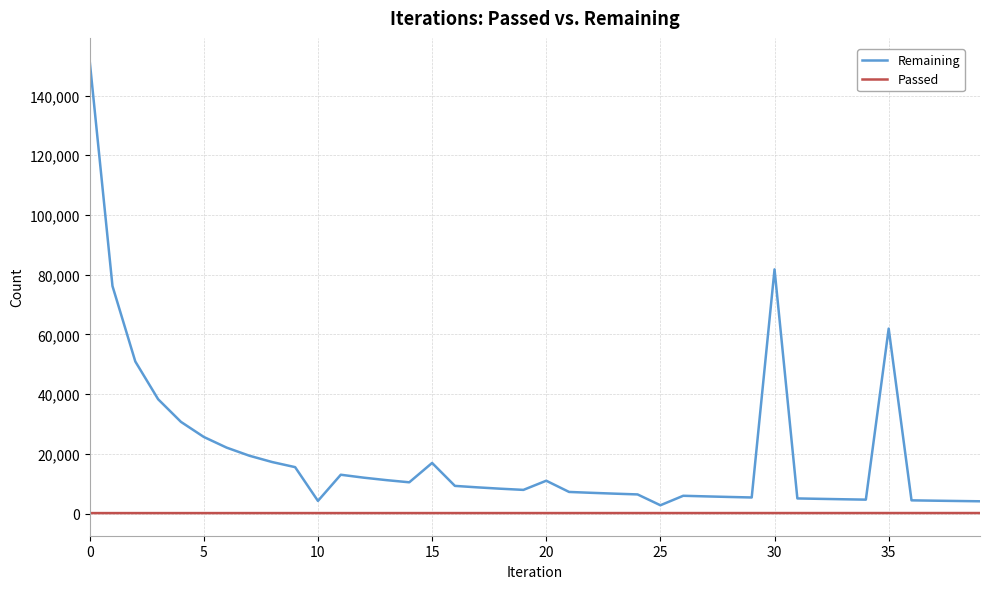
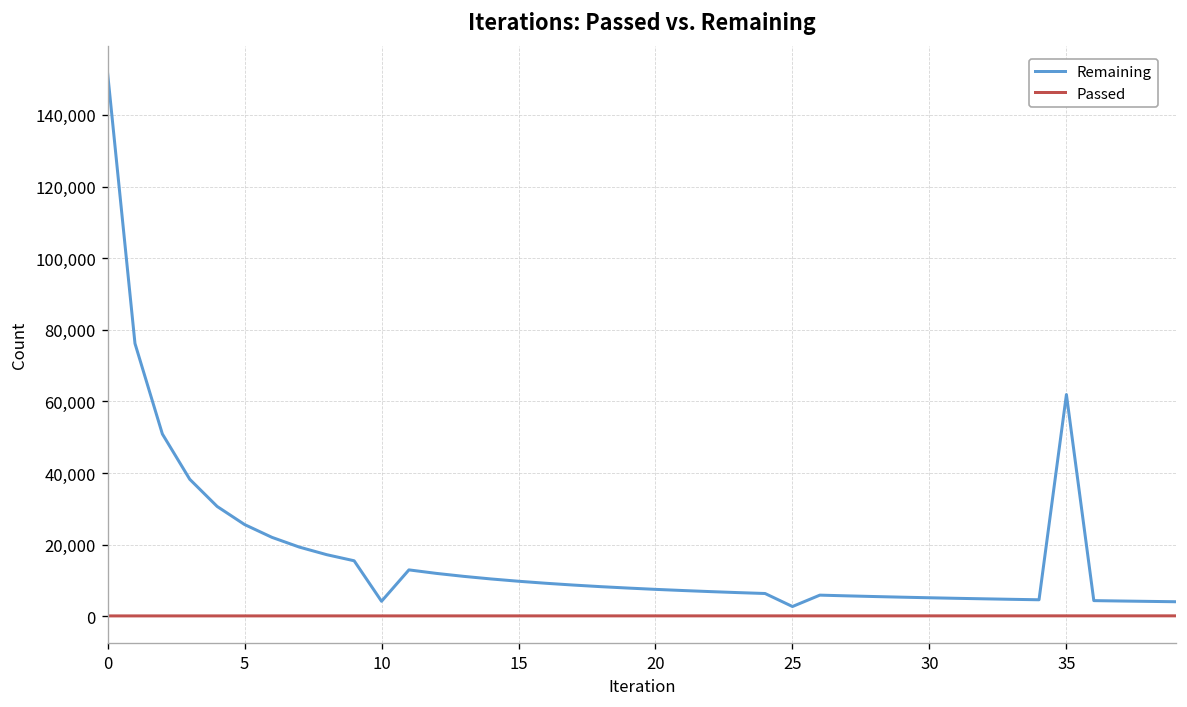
  {
    "Remaining": {
      "0": "152,000",
      "5": "26,000",
      "10": "4,000",
-     "15": "17,000",
-     "20": "11,000",
+     "15": "10,000",
+     "20": "8,000",
      "25": "3,000",
-     "30": "82,000",
+     "30": "5,000",
      "35": "62,000"
    },
    "Passed": {
      "0": "0",
      "5": "0",
      "10": "0",
      "15": "0",
      "20": "0",
      "25": "0",
      "30": "0",
      "35": "0"
    }
  }
